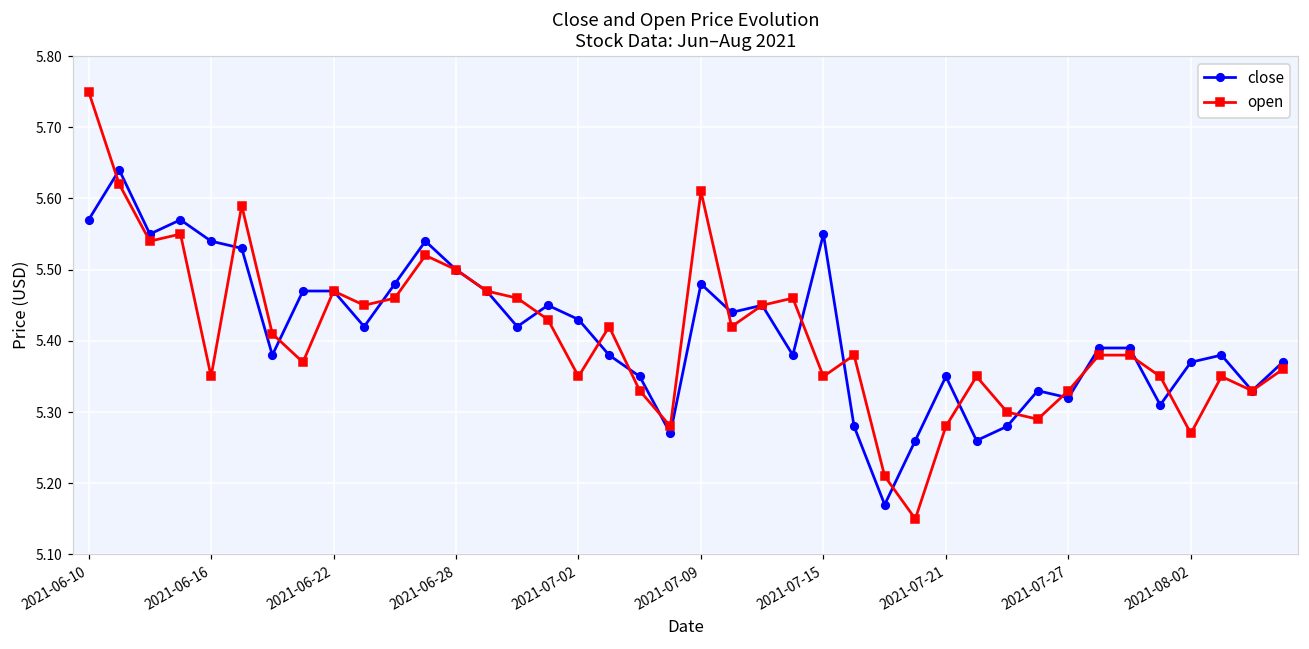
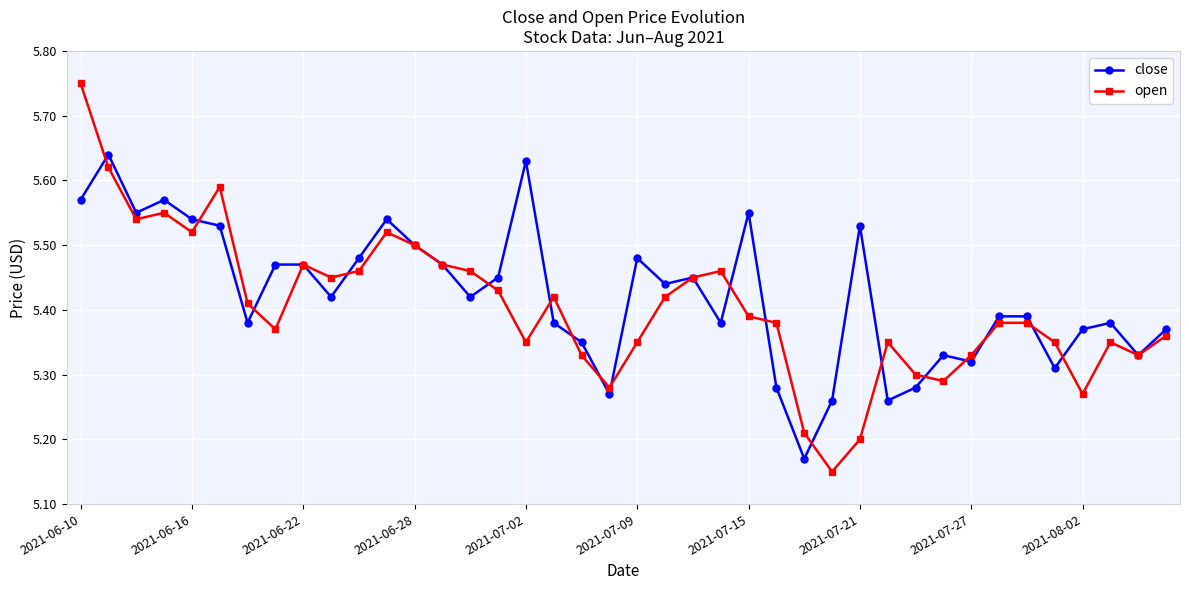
  {
    "close": {
      "2021-06-10": 5.57,
      "2021-06-16": 5.54,
-     "2021-07-02": 5.43,
+     "2021-07-02": 5.63,
      "2021-07-09": 5.48,
      "2021-07-15": 5.55,
-     "2021-07-21": 5.35,
+     "2021-07-21": 5.53,
      "2021-07-27": 5.32,
      "2021-08-02": 5.37
    },
    "open": {
      "2021-06-10": 5.75,
-     "2021-06-16": 5.35,
+     "2021-06-16": 5.52,
      "2021-07-02": 5.35,
-     "2021-07-09": 5.61,
-     "2021-07-15": 5.35,
-     "2021-07-21": 5.28,
+     "2021-07-09": 5.35,
+     "2021-07-15": 5.39,
+     "2021-07-21": 5.20,
      "2021-07-27": 5.33,
      "2021-08-02": 5.27
    }
  }
